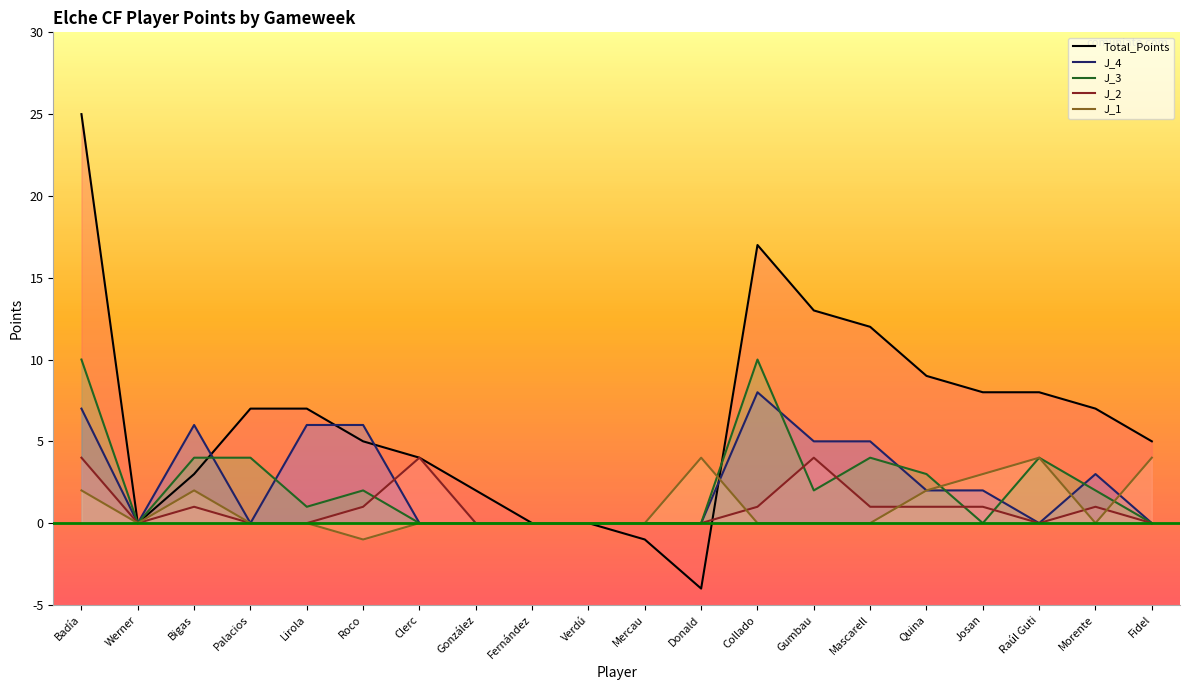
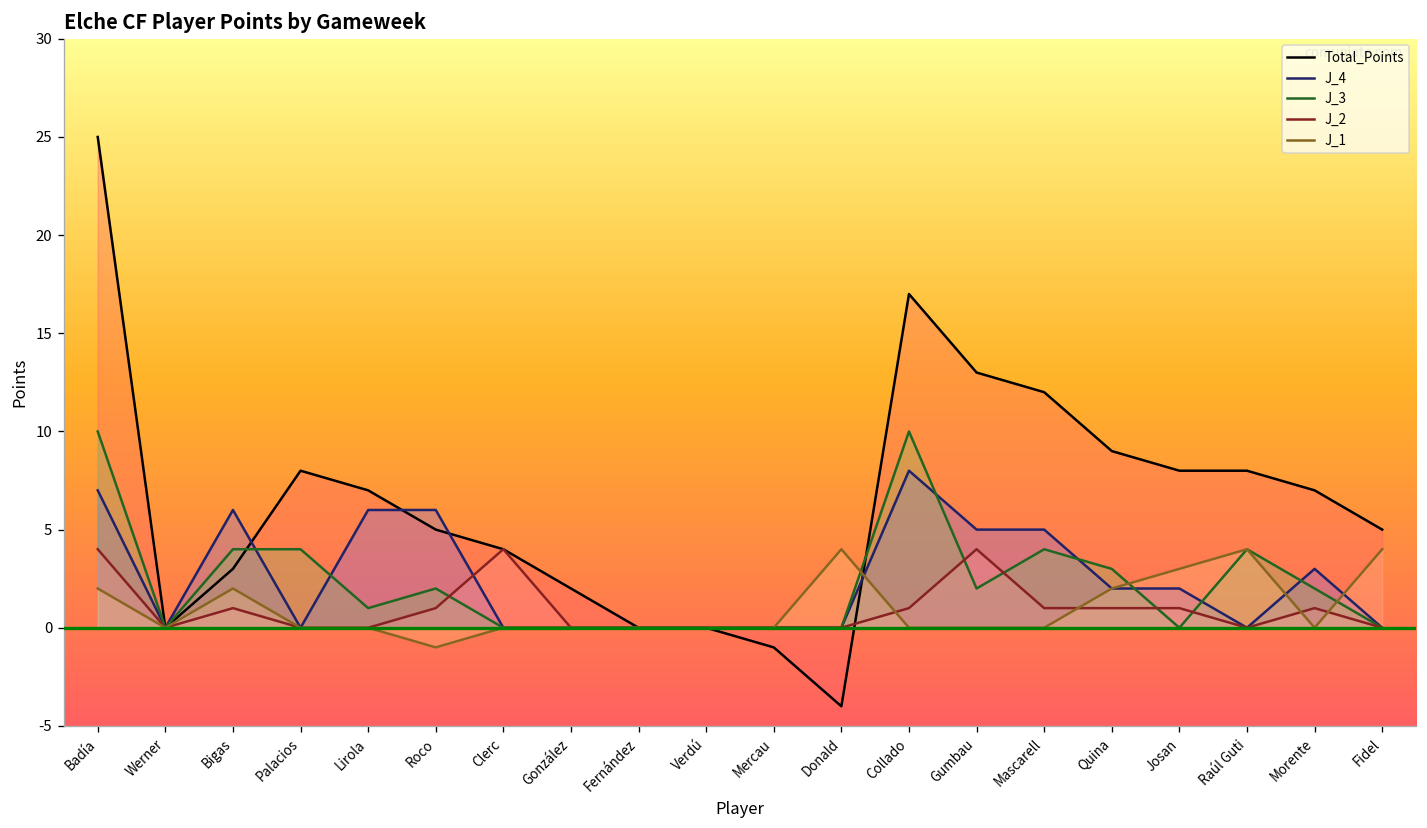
  {
    "Total_Points": {
-     "Palacios": 7,
+     "Palacios": 8,
      "Mercau": -1,
      "Donald": -4
    },
    "J_4": {
      "Badía": 7,
      "Bigas": 6,
      "Lirola": 6,
      "Roco": 6,
      "Collado": 8,
      "Gumbau": 5,
      "Mascarell": 5,
      "Josan": 2,
      "Morente": 3
    },
    "J_3": {
      "Badía": 10,
      "Bigas": 4,
      "Palacios": 4,
      "Lirola": 1,
      "Roco": 2,
      "Collado": 10,
      "Gumbau": 2,
      "Mascarell": 4,
      "Quina": 3,
      "Josan": 0,
      "Morente": 2
    },
    "J_2": {
      "Badía": 4,
      "Bigas": 1,
      "Roco": 1,
      "Collado": 1,
      "Gumbau": 4,
      "Mascarell": 1,
      "Quina": 1,
      "Josan": 1,
      "Morente": 1
    },
    "J_1": {
      "Roco": -1
    }
  }
